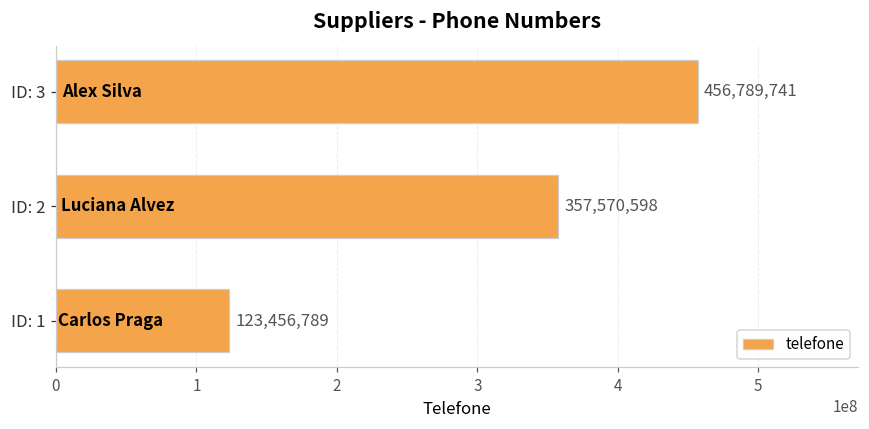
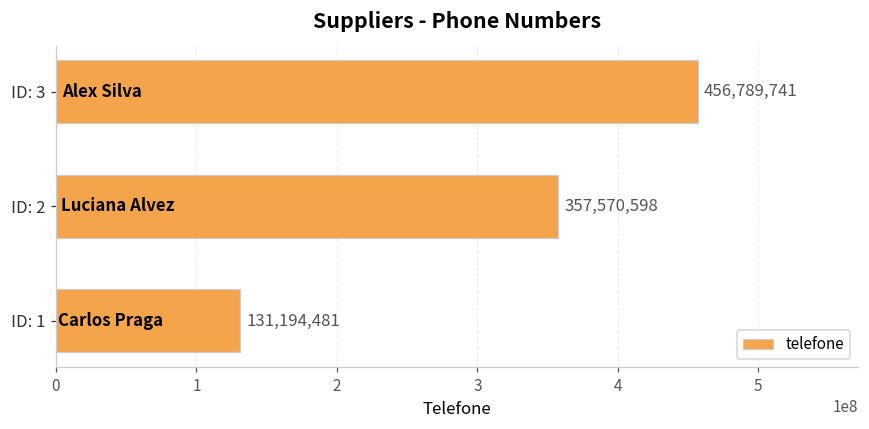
  {
    "ID: 3": "456,789,741",
    "ID: 2": "357,570,598",
-   "ID: 1": "123,456,789"
+   "ID: 1": "131,194,481"
  }
